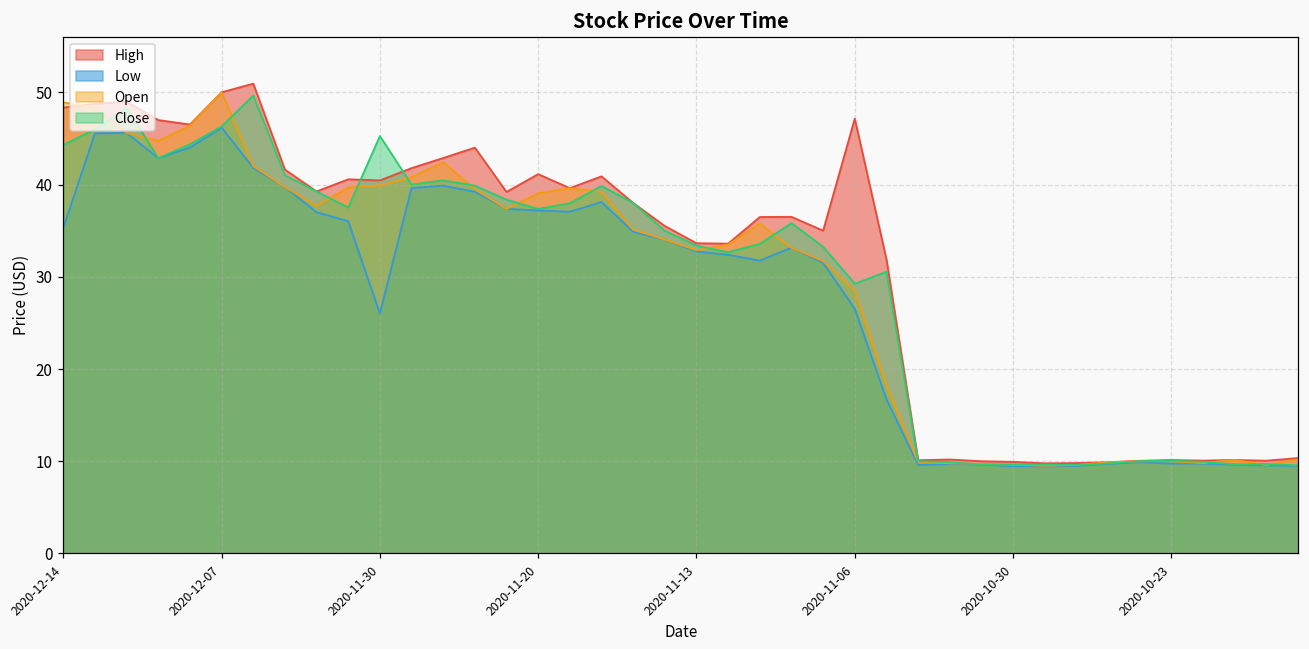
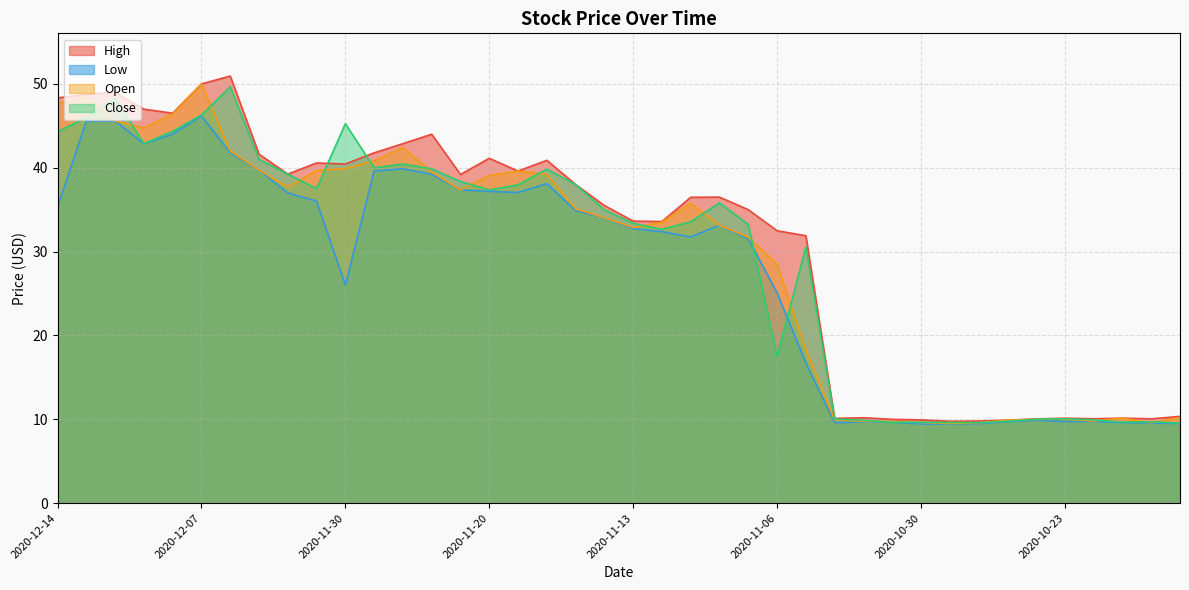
  {
    "High": {
      "2020-12-14": 48,
      "2020-11-30": 40,
      "2020-11-20": 41,
-     "2020-11-06": 47
+     "2020-11-06": 32
    },
    "Low": {
      "2020-12-14": 35,
      "2020-11-30": 26,
-     "2020-11-06": 27
+     "2020-11-06": 25
    },
    "Open": {
-     "2020-12-14": 49,
+     "2020-12-14": 48,
      "2020-11-30": 40,
      "2020-11-20": 39,
      "2020-11-06": 29
    },
    "Close": {
      "2020-12-14": 44,
      "2020-11-30": 45,
-     "2020-11-06": 29
+     "2020-11-06": 17
    }
  }
